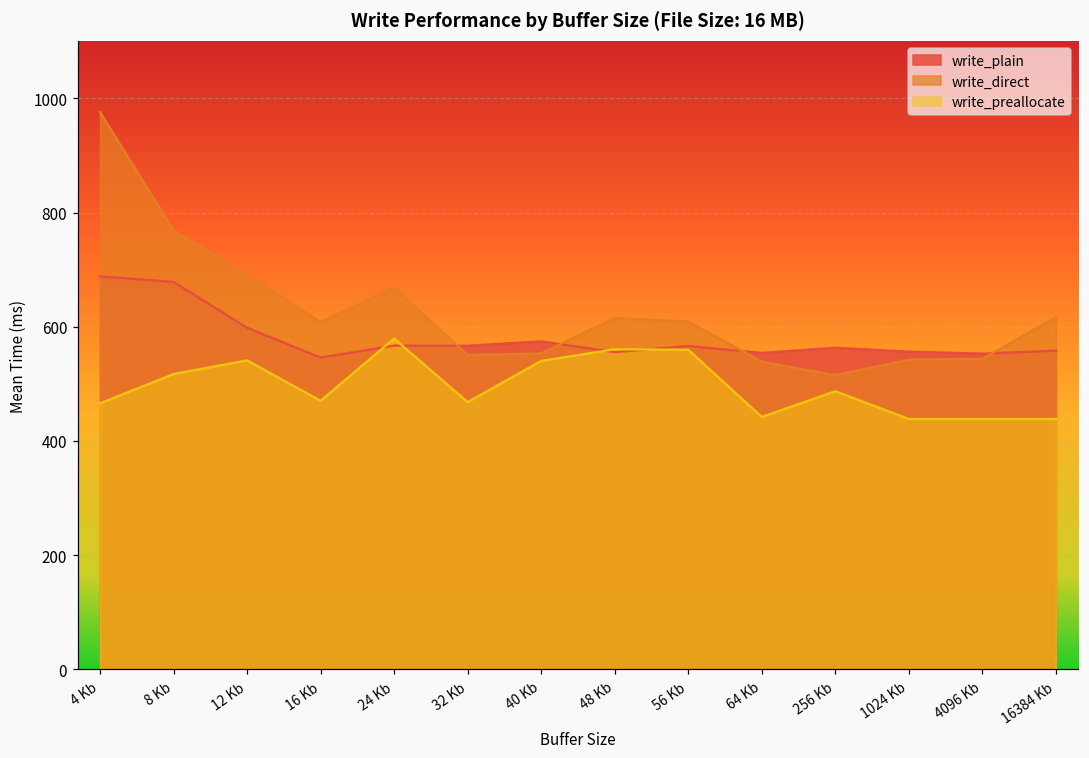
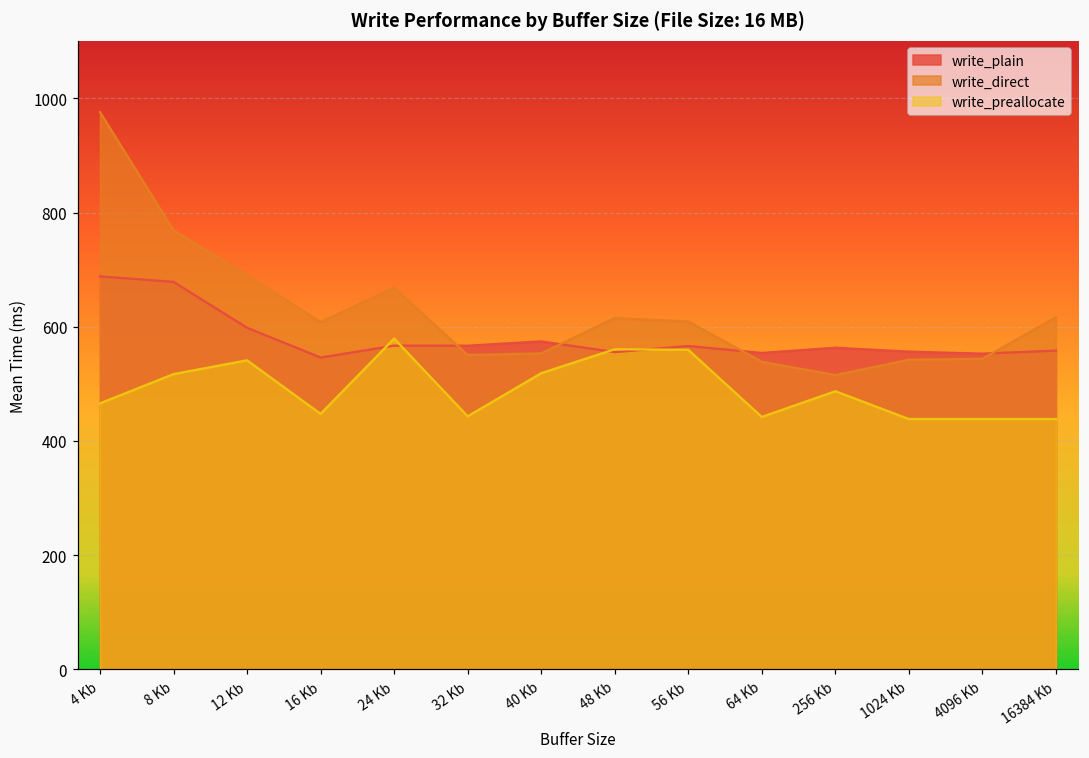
  {
    "write_preallocate": {
      "4 Kb": 470,
      "8 Kb": 520,
      "12 Kb": 540,
-     "16 Kb": 470,
+     "16 Kb": 450,
      "24 Kb": 580,
-     "32 Kb": 470,
-     "40 Kb": 540,
+     "32 Kb": 440,
+     "40 Kb": 520,
      "48 Kb": 560,
      "56 Kb": 560,
      "64 Kb": 440,
      "256 Kb": 490,
      "1024 Kb": 440,
      "4096 Kb": 440,
      "16384 Kb": 440
    }
  }
